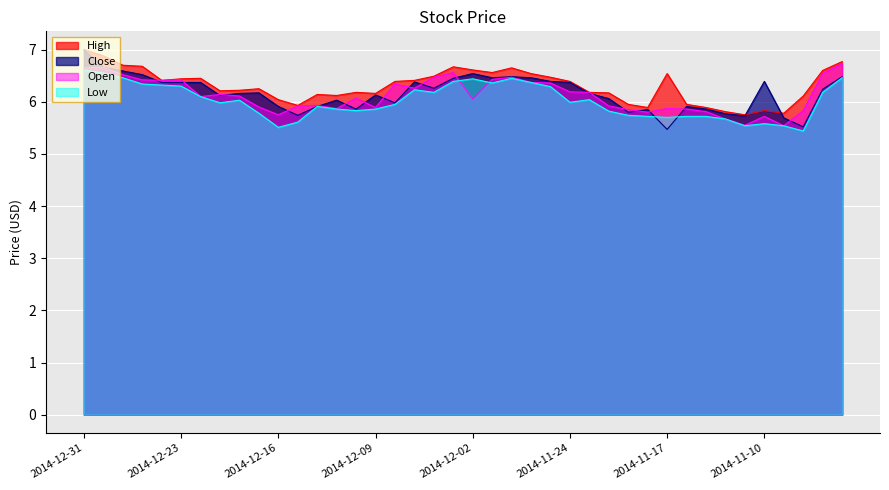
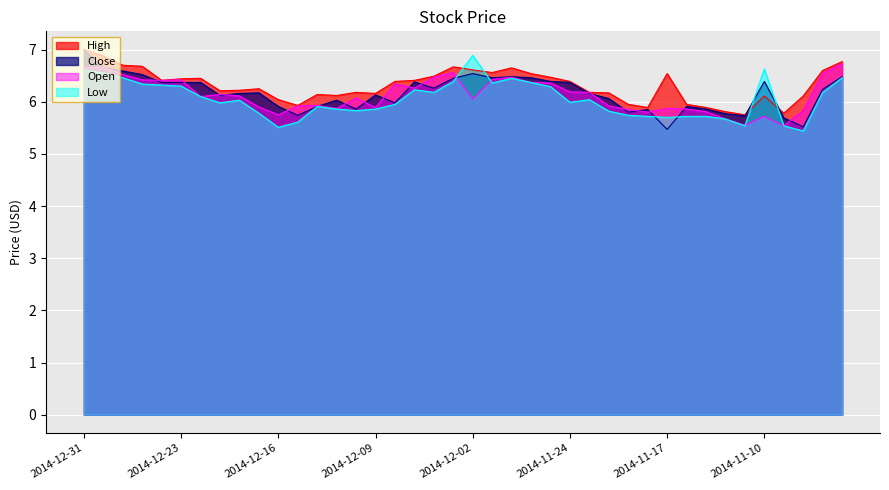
  {
    "High": {
      "2014-12-16": 6.0,
      "2014-12-02": 6.6,
      "2014-11-17": 6.5,
-     "2014-11-10": 5.8
+     "2014-11-10": 6.1
    },
    "Close": {
      "2014-12-23": 6.4,
      "2014-12-16": 5.9,
      "2014-12-02": 6.5,
      "2014-11-17": 5.5,
      "2014-11-10": 6.4
    },
    "Open": {
      "2014-12-16": 5.8,
      "2014-12-02": 6.1,
      "2014-11-24": 6.2,
      "2014-11-17": 5.9,
      "2014-11-10": 5.7
    },
    "Low": {
      "2014-12-23": 6.3,
      "2014-12-16": 5.5,
-     "2014-12-02": 6.4,
+     "2014-12-02": 6.9,
      "2014-11-24": 6.0,
      "2014-11-17": 5.7,
-     "2014-11-10": 5.6
+     "2014-11-10": 6.6
    }
  }
